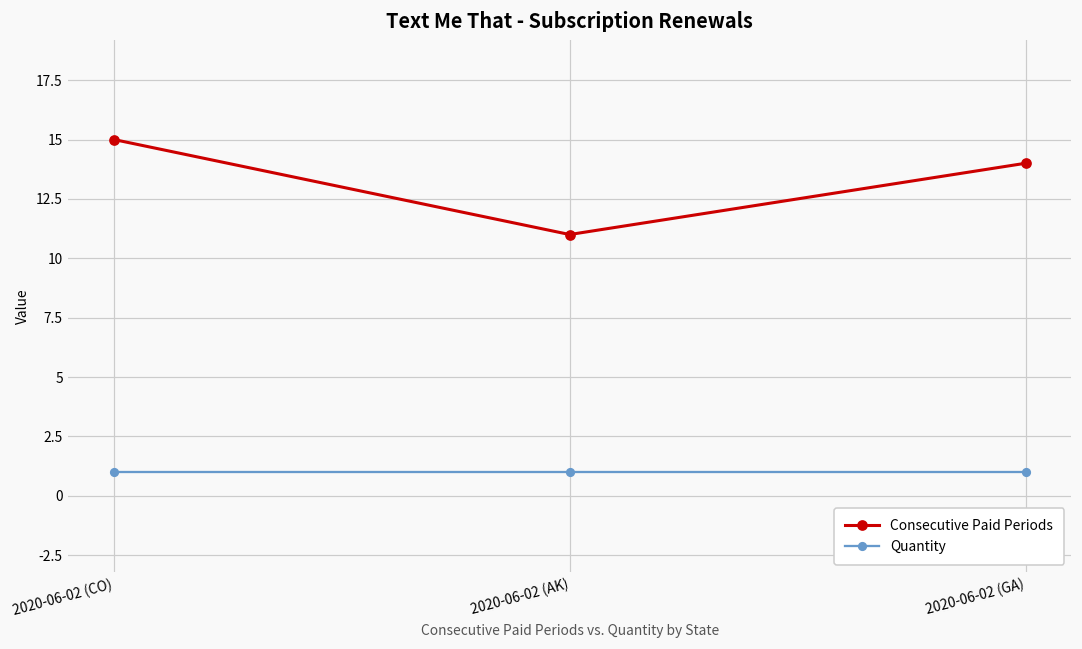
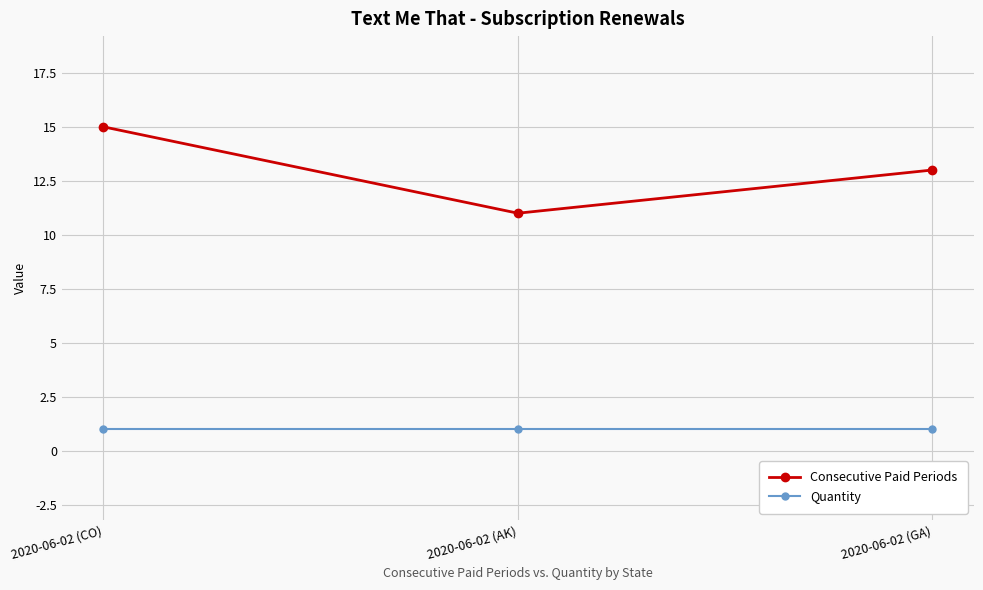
  {
    "Consecutive Paid Periods": {
      "2020-06-02 (CO)": 15,
      "2020-06-02 (AK)": 11,
-     "2020-06-02 (GA)": 14
+     "2020-06-02 (GA)": 13
    },
    "Quantity": {
      "2020-06-02 (CO)": 1,
      "2020-06-02 (AK)": 1,
      "2020-06-02 (GA)": 1
    }
  }
